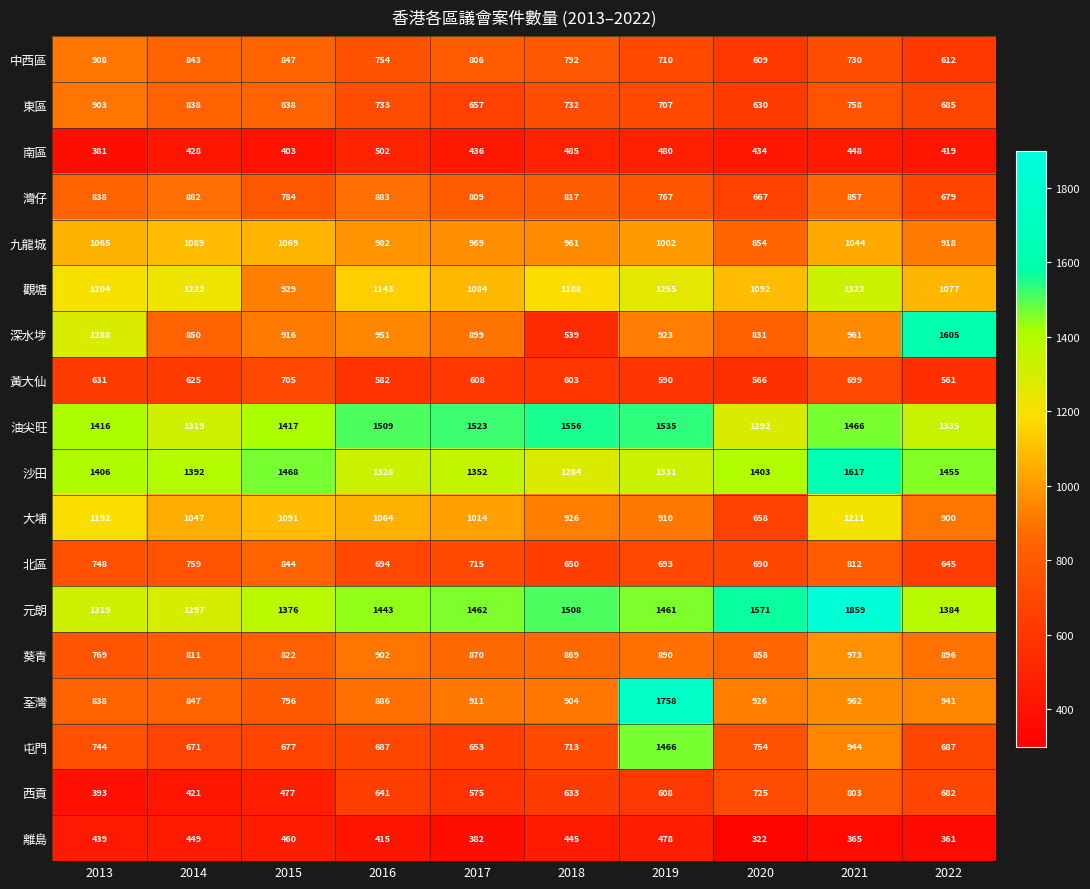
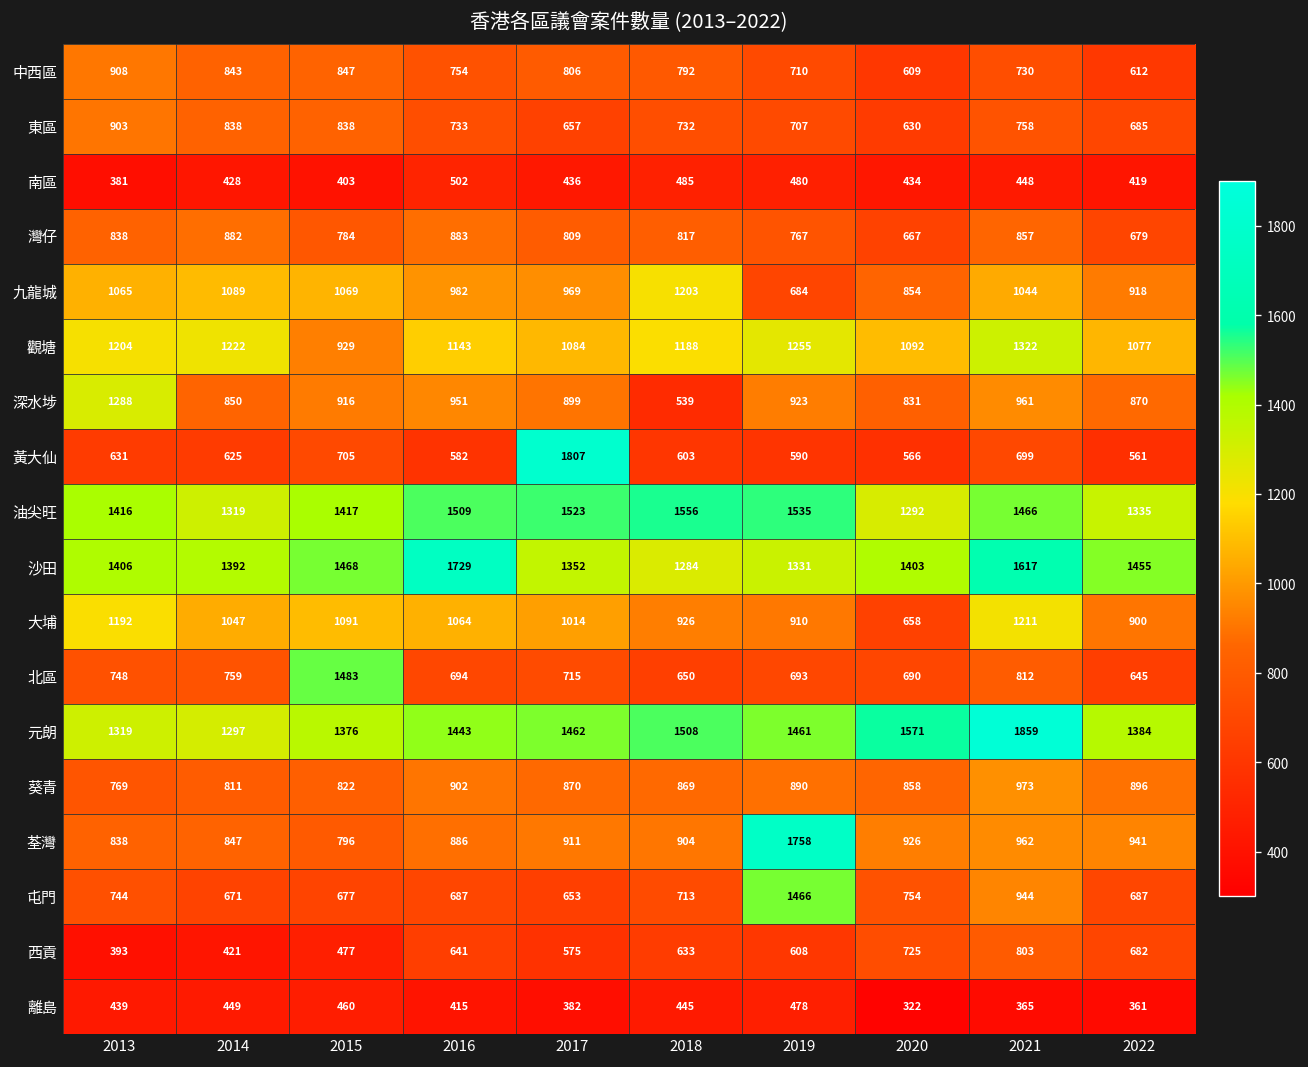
  {
    "中西區": {
      "2013": 908,
      "2014": 843,
      "2015": 847,
      "2016": 754,
      "2017": 806,
      "2018": 792,
      "2019": 710,
      "2020": 609,
      "2021": 730,
      "2022": 612
    },
    "東區": {
      "2013": 903,
      "2014": 838,
      "2015": 838,
      "2016": 733,
      "2017": 657,
      "2018": 732,
      "2019": 707,
      "2020": 630,
      "2021": 758,
      "2022": 685
    },
    "南區": {
      "2013": 381,
      "2014": 428,
      "2015": 403,
      "2016": 502,
      "2017": 436,
      "2018": 485,
      "2019": 480,
      "2020": 434,
      "2021": 448,
      "2022": 419
    },
    "灣仔": {
      "2013": 838,
      "2014": 882,
      "2015": 784,
      "2016": 883,
      "2017": 809,
      "2018": 817,
      "2019": 767,
      "2020": 667,
      "2021": 857,
      "2022": 679
    },
    "九龍城": {
      "2013": 1065,
      "2014": 1089,
      "2015": 1069,
      "2016": 982,
      "2017": 969,
-     "2018": 961,
-     "2019": 1002,
+     "2018": 1203,
+     "2019": 684,
      "2020": 854,
      "2021": 1044,
      "2022": 918
    },
    "觀塘": {
      "2013": 1204,
      "2014": 1222,
      "2015": 929,
      "2016": 1143,
      "2017": 1084,
      "2018": 1188,
      "2019": 1255,
      "2020": 1092,
      "2021": 1322,
      "2022": 1077
    },
    "深水埗": {
      "2013": 1288,
      "2014": 850,
      "2015": 916,
      "2016": 951,
      "2017": 899,
      "2018": 539,
      "2019": 923,
      "2020": 831,
      "2021": 961,
-     "2022": 1605
+     "2022": 870
    },
    "黃大仙": {
      "2013": 631,
      "2014": 625,
      "2015": 705,
      "2016": 582,
-     "2017": 608,
+     "2017": 1807,
      "2018": 603,
      "2019": 590,
      "2020": 566,
      "2021": 699,
      "2022": 561
    },
    "油尖旺": {
      "2013": 1416,
      "2014": 1319,
      "2015": 1417,
      "2016": 1509,
      "2017": 1523,
      "2018": 1556,
      "2019": 1535,
      "2020": 1292,
      "2021": 1466,
      "2022": 1335
    },
    "沙田": {
      "2013": 1406,
      "2014": 1392,
      "2015": 1468,
-     "2016": 1328,
+     "2016": 1729,
      "2017": 1352,
      "2018": 1284,
      "2019": 1331,
      "2020": 1403,
      "2021": 1617,
      "2022": 1455
    },
    "大埔": {
      "2013": 1192,
      "2014": 1047,
      "2015": 1091,
      "2016": 1064,
      "2017": 1014,
      "2018": 926,
      "2019": 910,
      "2020": 658,
      "2021": 1211,
      "2022": 900
    },
    "北區": {
      "2013": 748,
      "2014": 759,
-     "2015": 844,
+     "2015": 1483,
      "2016": 694,
      "2017": 715,
      "2018": 650,
      "2019": 693,
      "2020": 690,
      "2021": 812,
      "2022": 645
    },
    "元朗": {
      "2013": 1319,
      "2014": 1297,
      "2015": 1376,
      "2016": 1443,
      "2017": 1462,
      "2018": 1508,
      "2019": 1461,
      "2020": 1571,
      "2021": 1859,
      "2022": 1384
    },
    "葵青": {
      "2013": 769,
      "2014": 811,
      "2015": 822,
      "2016": 902,
      "2017": 870,
      "2018": 869,
      "2019": 890,
      "2020": 858,
      "2021": 973,
      "2022": 896
    },
    "荃灣": {
      "2013": 838,
      "2014": 847,
      "2015": 796,
      "2016": 886,
      "2017": 911,
      "2018": 904,
      "2019": 1758,
      "2020": 926,
      "2021": 962,
      "2022": 941
    },
    "屯門": {
      "2013": 744,
      "2014": 671,
      "2015": 677,
      "2016": 687,
      "2017": 653,
      "2018": 713,
      "2019": 1466,
      "2020": 754,
      "2021": 944,
      "2022": 687
    },
    "西貢": {
      "2013": 393,
      "2014": 421,
      "2015": 477,
      "2016": 641,
      "2017": 575,
      "2018": 633,
      "2019": 608,
      "2020": 725,
      "2021": 803,
      "2022": 682
    },
    "離島": {
      "2013": 439,
      "2014": 449,
      "2015": 460,
      "2016": 415,
      "2017": 382,
      "2018": 445,
      "2019": 478,
      "2020": 322,
      "2021": 365,
      "2022": 361
    }
  }
